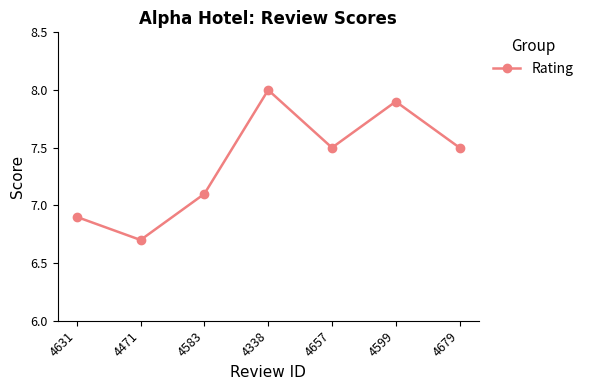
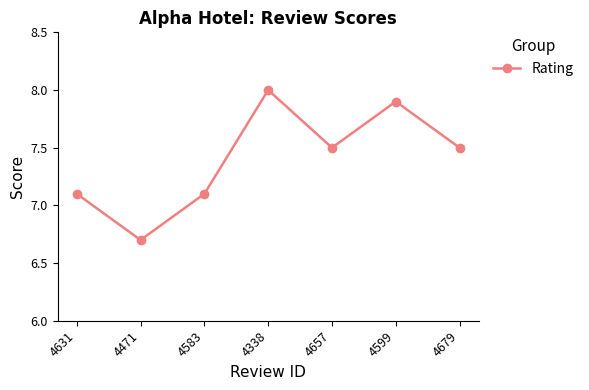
  {
-   "4631": 6.9,
+   "4631": 7.1,
    "4471": 6.7,
    "4583": 7.1,
    "4338": 8.0,
    "4657": 7.5,
    "4599": 7.9,
    "4679": 7.5
  }
